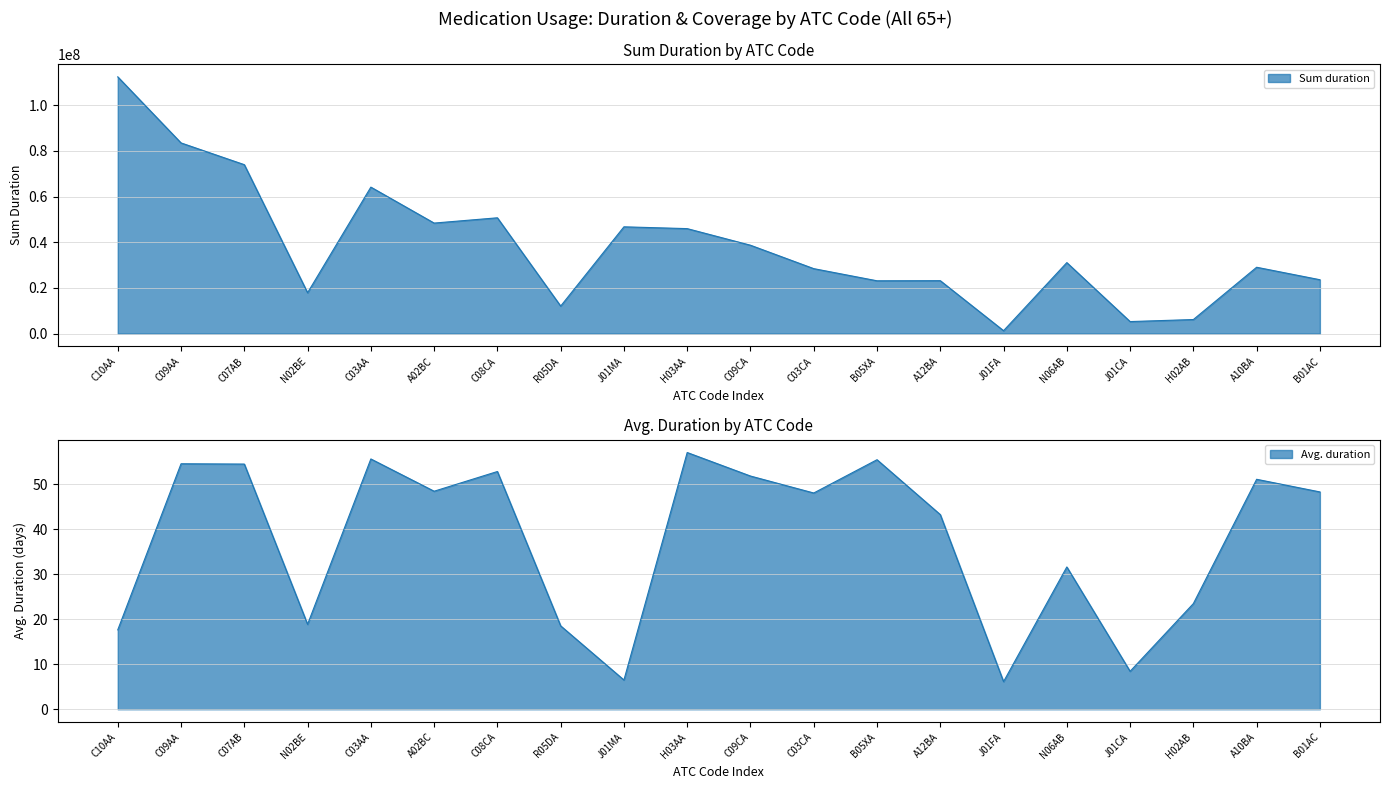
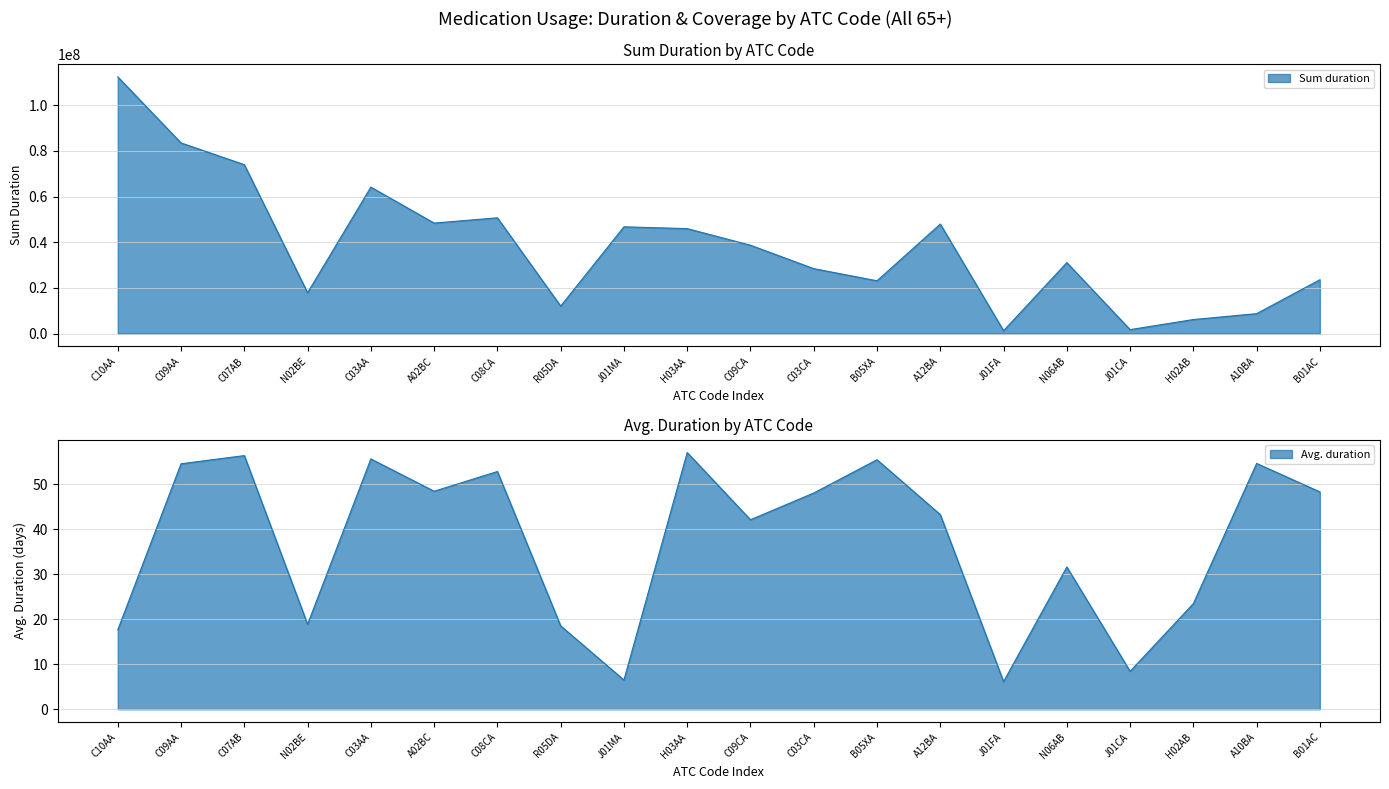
  {
    "Sum Duration by ATC Code": {
      "C10AA": 112000000,
      "C09AA": 84000000,
      "C07AB": 74000000,
      "N02BE": 18000000,
      "C03AA": 64000000,
      "A02BC": 48000000,
      "C08CA": 51000000,
      "R05DA": 12000000,
      "J01MA": 47000000,
      "H03AA": 46000000,
      "C09CA": 39000000,
      "C03CA": 28000000,
      "B05XA": 23000000,
-     "A12BA": 23000000,
+     "A12BA": 48000000,
      "J01FA": 1000000,
      "N06AB": 31000000,
-     "J01CA": 5000000,
+     "J01CA": 2000000,
      "H02AB": 6000000,
-     "A10BA": 29000000,
+     "A10BA": 9000000,
      "B01AC": 24000000
    },
    "Avg. Duration by ATC Code": {
      "C10AA": 18,
      "C09AA": 55,
-     "C07AB": 54,
+     "C07AB": 56,
      "N02BE": 19,
      "C03AA": 56,
      "A02BC": 48,
      "C08CA": 53,
      "R05DA": 19,
      "J01MA": 6,
      "H03AA": 57,
-     "C09CA": 52,
+     "C09CA": 42,
      "C03CA": 48,
      "B05XA": 55,
      "A12BA": 43,
      "J01FA": 6,
      "N06AB": 32,
      "J01CA": 8,
      "H02AB": 23,
-     "A10BA": 51,
+     "A10BA": 55,
      "B01AC": 48
    }
  }
